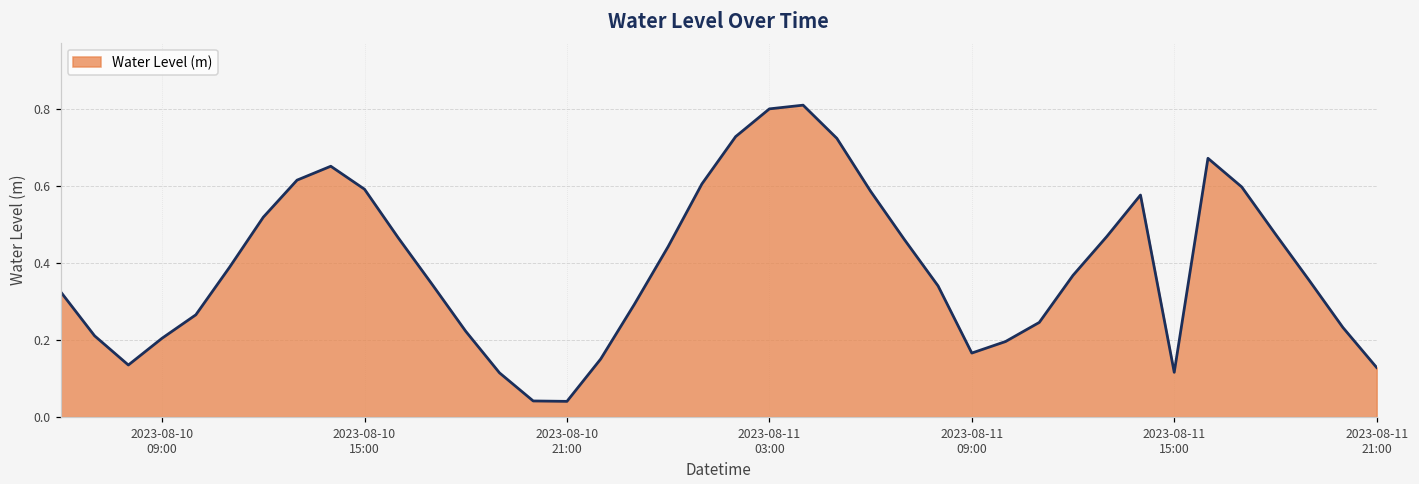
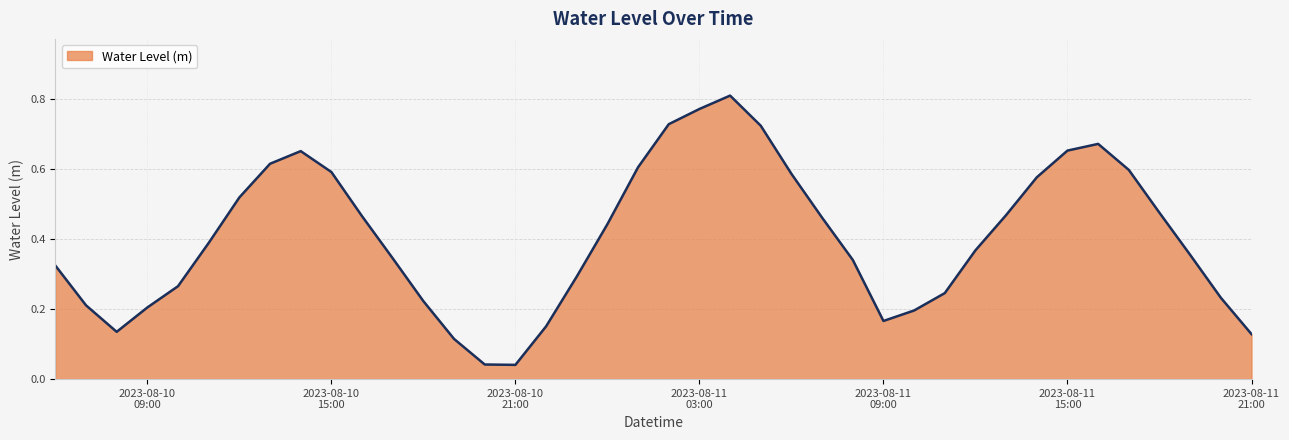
  {
    "2023-08-10 09:00": 0.20,
    "2023-08-10 15:00": 0.59,
    "2023-08-10 21:00": 0.04,
-   "2023-08-11 03:00": 0.80,
+   "2023-08-11 03:00": 0.77,
    "2023-08-11 09:00": 0.17,
-   "2023-08-11 15:00": 0.12,
+   "2023-08-11 15:00": 0.65,
    "2023-08-11 21:00": 0.13
  }
